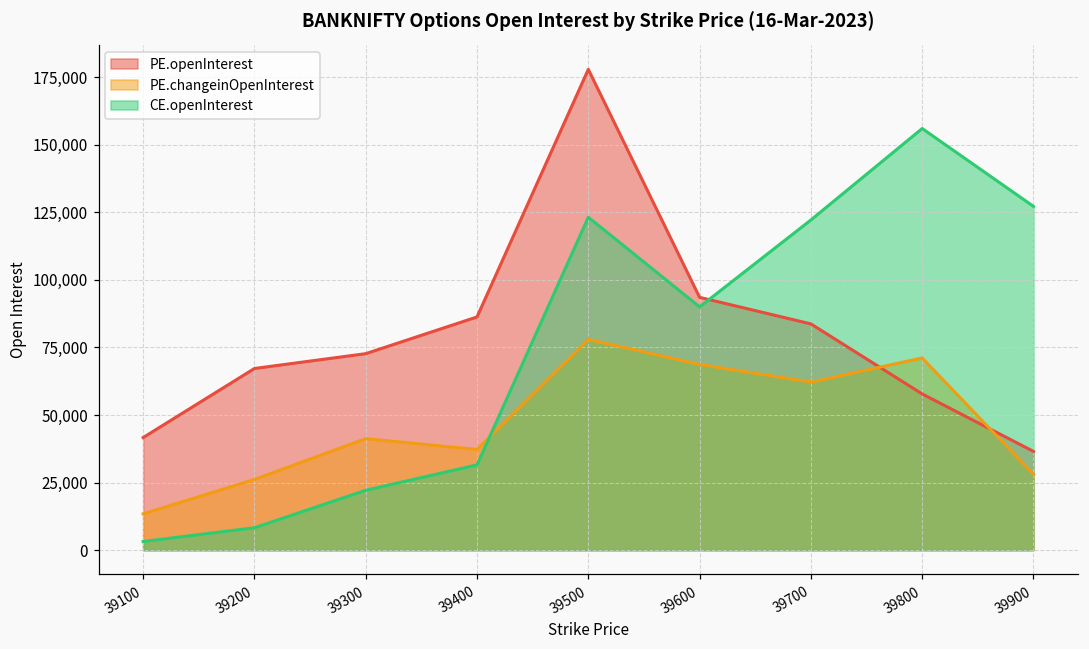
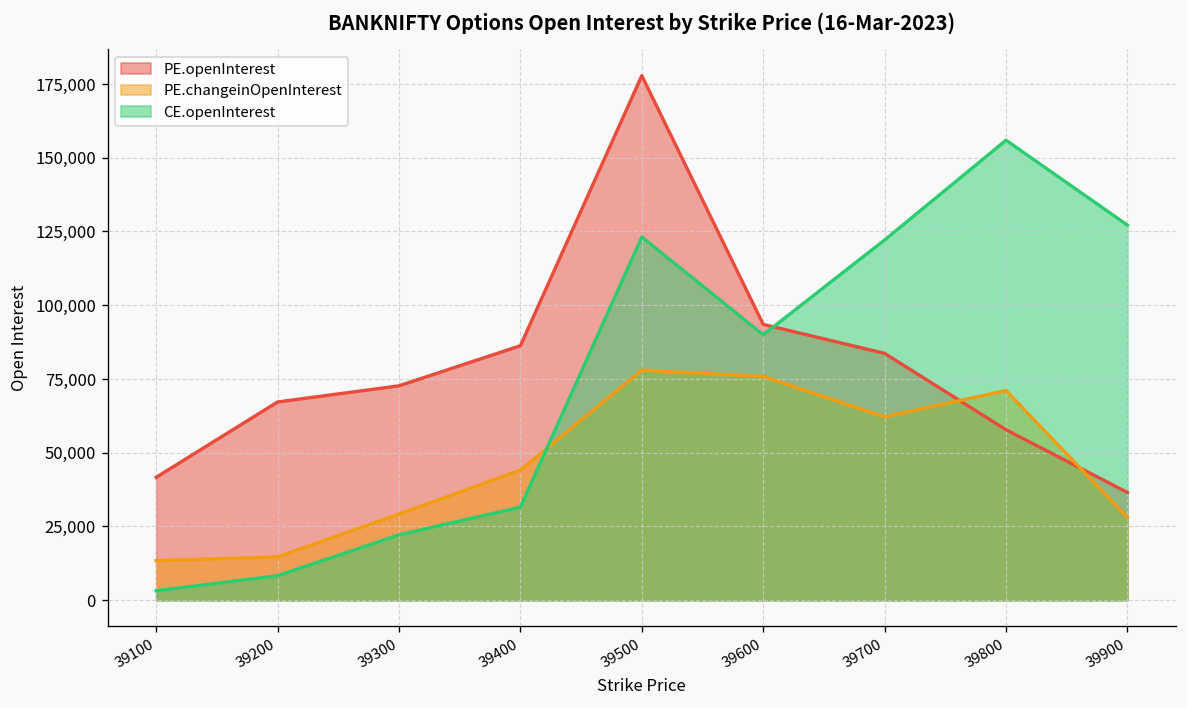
  {
    "PE.openInterest": {
      "39100": "42,000",
      "39200": "67,000",
      "39300": "73,000",
      "39400": "86,000",
      "39500": "178,000",
      "39600": "94,000",
      "39700": "84,000",
      "39800": "58,000",
      "39900": "37,000"
    },
    "PE.changeinOpenInterest": {
      "39100": "13,000",
-     "39200": "26,000",
-     "39300": "41,000",
-     "39400": "37,000",
+     "39200": "15,000",
+     "39300": "29,000",
+     "39400": "44,000",
      "39500": "78,000",
-     "39600": "69,000",
+     "39600": "76,000",
      "39700": "62,000",
      "39800": "71,000",
      "39900": "28,000"
    },
    "CE.openInterest": {
      "39100": "3,000",
      "39200": "8,000",
      "39300": "22,000",
      "39400": "32,000",
      "39500": "123,000",
      "39600": "90,000",
      "39700": "122,000",
      "39800": "156,000",
      "39900": "127,000"
    }
  }
